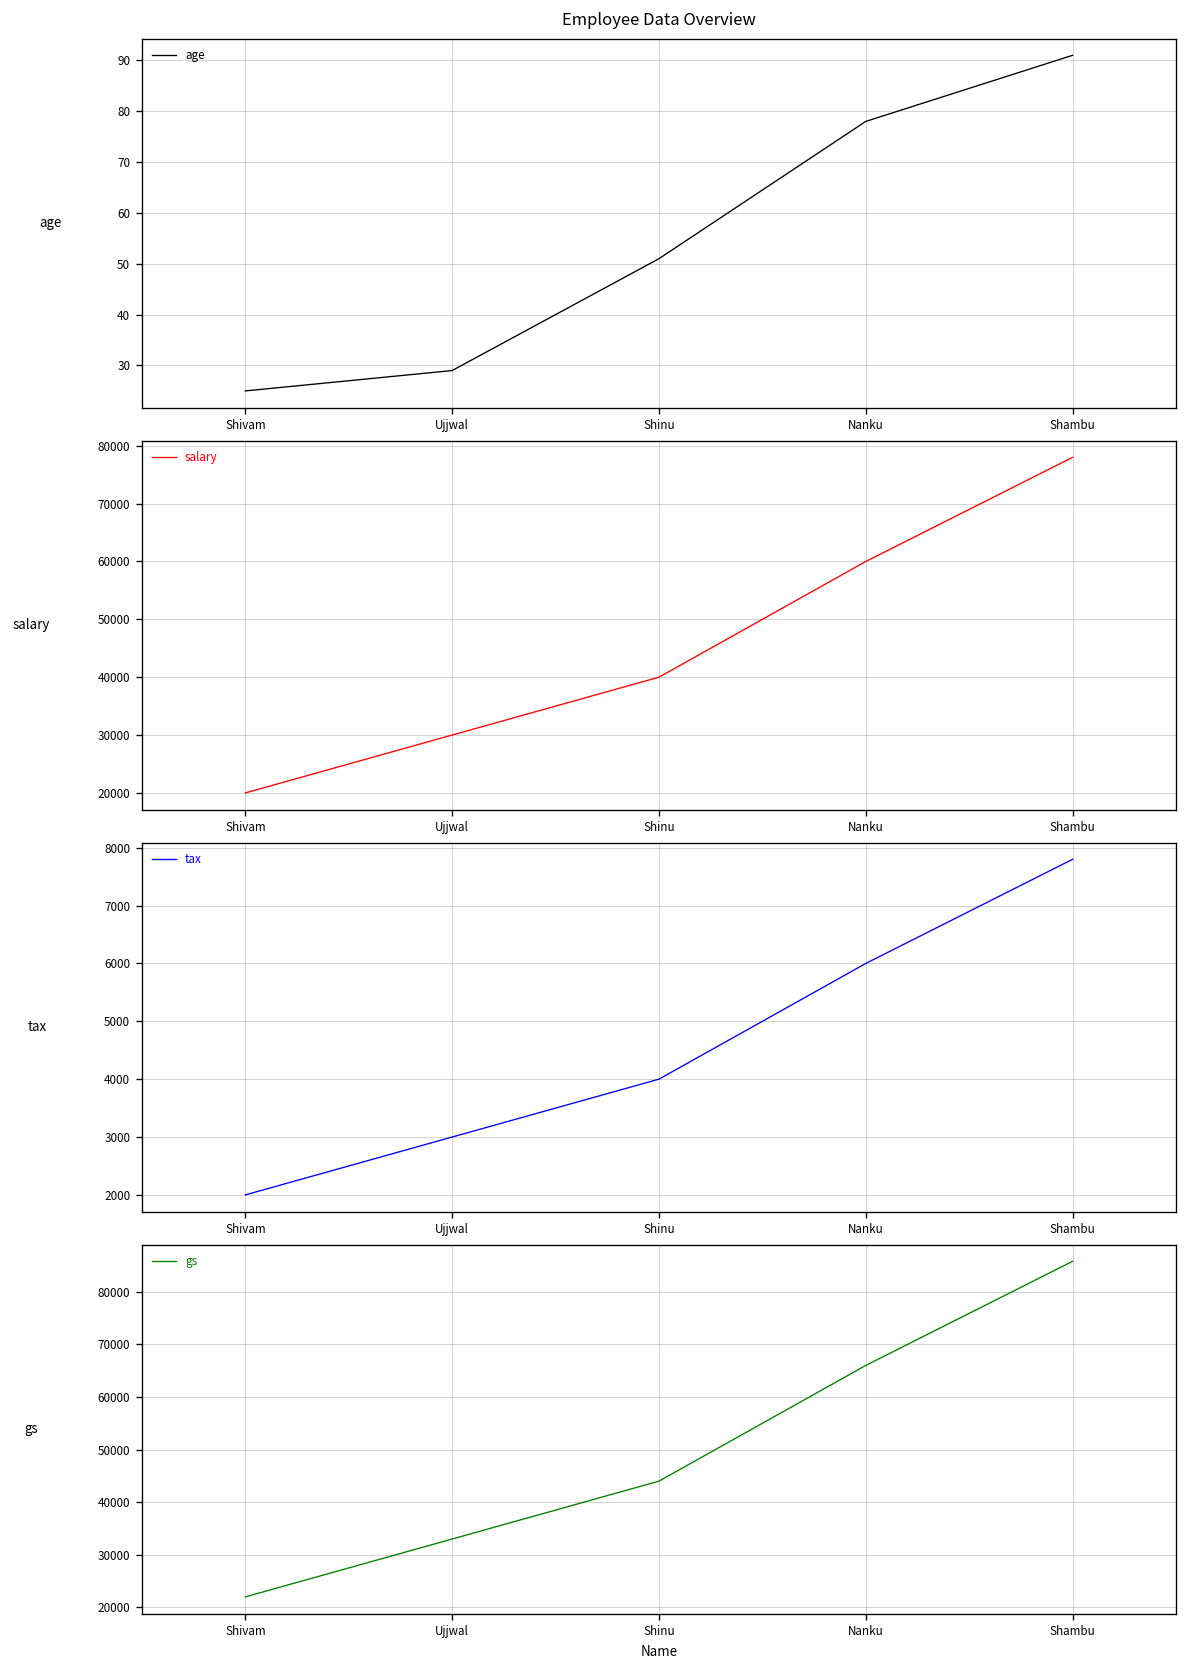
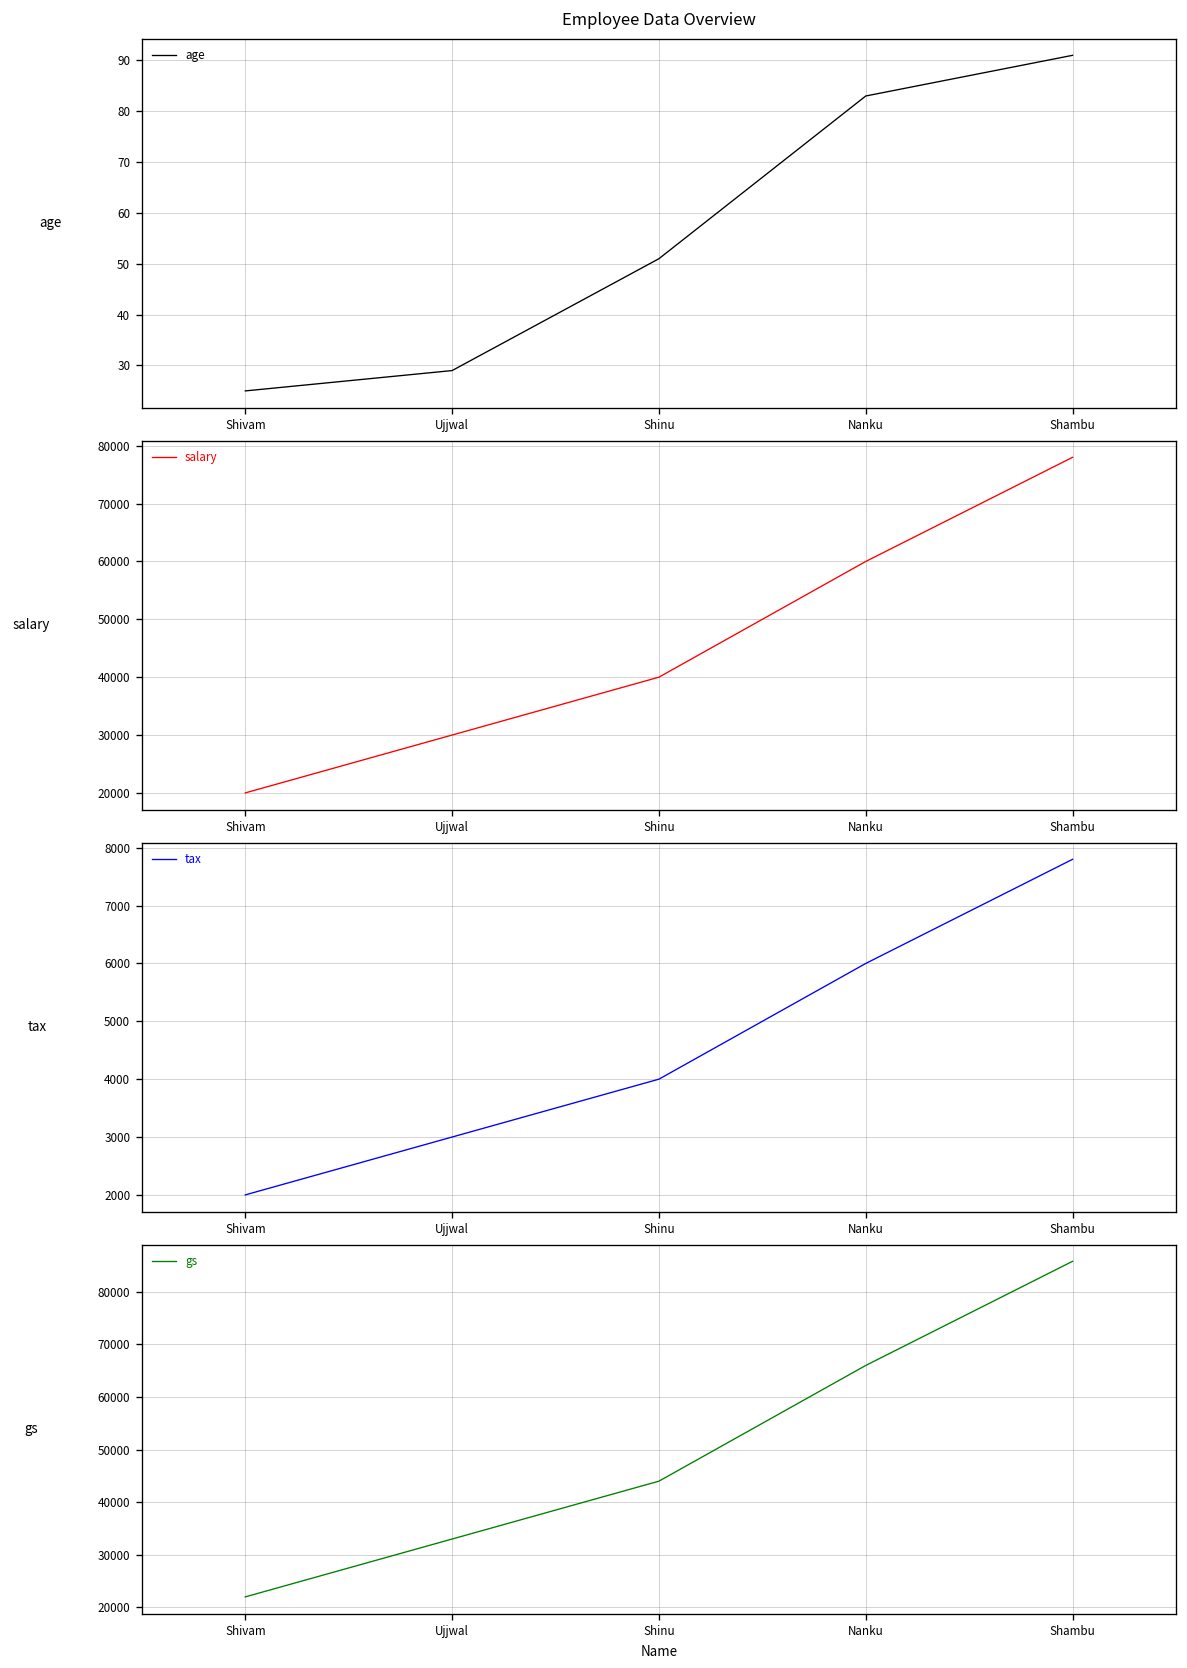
  {
    "Employee Data Overview": {
      "Shivam": 25,
      "Ujjwal": 29,
      "Shinu": 51,
-     "Nanku": 78,
+     "Nanku": 83,
      "Shambu": 91
    }
  }
